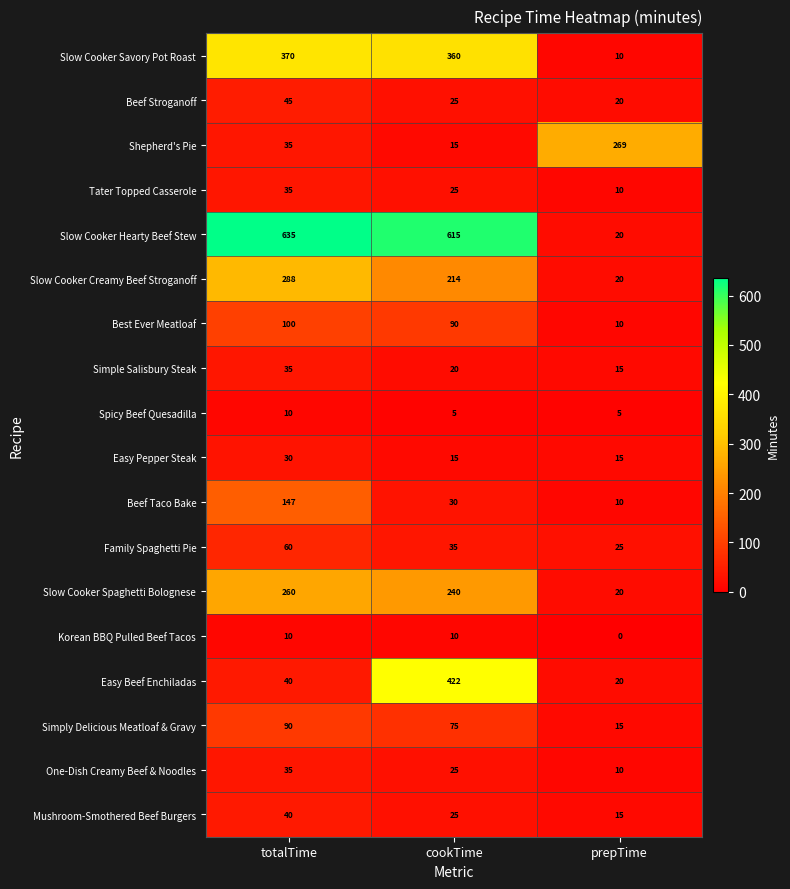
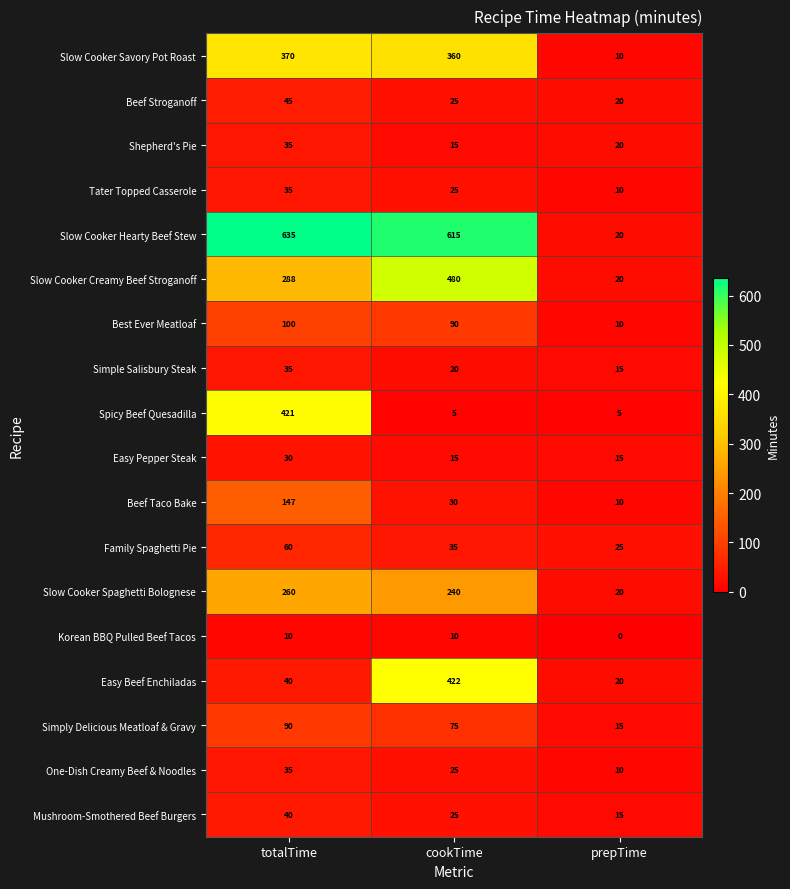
  {
    "Slow Cooker Savory Pot Roast": {
      "totalTime": 370,
      "cookTime": 360,
      "prepTime": 10
    },
    "Beef Stroganoff": {
      "totalTime": 45,
      "cookTime": 25,
      "prepTime": 20
    },
    "Shepherd's Pie": {
      "totalTime": 35,
      "cookTime": 15,
-     "prepTime": 269
+     "prepTime": 20
    },
    "Tater Topped Casserole": {
      "totalTime": 35,
      "cookTime": 25,
      "prepTime": 10
    },
    "Slow Cooker Hearty Beef Stew": {
      "totalTime": 635,
      "cookTime": 615,
      "prepTime": 20
    },
    "Slow Cooker Creamy Beef Stroganoff": {
      "totalTime": 288,
-     "cookTime": 214,
+     "cookTime": 480,
      "prepTime": 20
    },
    "Best Ever Meatloaf": {
      "totalTime": 100,
      "cookTime": 90,
      "prepTime": 10
    },
    "Simple Salisbury Steak": {
      "totalTime": 35,
      "cookTime": 20,
      "prepTime": 15
    },
    "Spicy Beef Quesadilla": {
-     "totalTime": 10,
+     "totalTime": 421,
      "cookTime": 5,
      "prepTime": 5
    },
    "Easy Pepper Steak": {
      "totalTime": 30,
      "cookTime": 15,
      "prepTime": 15
    },
    "Beef Taco Bake": {
      "totalTime": 147,
      "cookTime": 30,
      "prepTime": 10
    },
    "Family Spaghetti Pie": {
      "totalTime": 60,
      "cookTime": 35,
      "prepTime": 25
    },
    "Slow Cooker Spaghetti Bolognese": {
      "totalTime": 260,
      "cookTime": 240,
      "prepTime": 20
    },
    "Korean BBQ Pulled Beef Tacos": {
      "totalTime": 10,
      "cookTime": 10,
      "prepTime": 0
    },
    "Easy Beef Enchiladas": {
      "totalTime": 40,
      "cookTime": 422,
      "prepTime": 20
    },
    "Simply Delicious Meatloaf & Gravy": {
      "totalTime": 90,
      "cookTime": 75,
      "prepTime": 15
    },
    "One-Dish Creamy Beef & Noodles": {
      "totalTime": 35,
      "cookTime": 25,
      "prepTime": 10
    },
    "Mushroom-Smothered Beef Burgers": {
      "totalTime": 40,
      "cookTime": 25,
      "prepTime": 15
    }
  }
